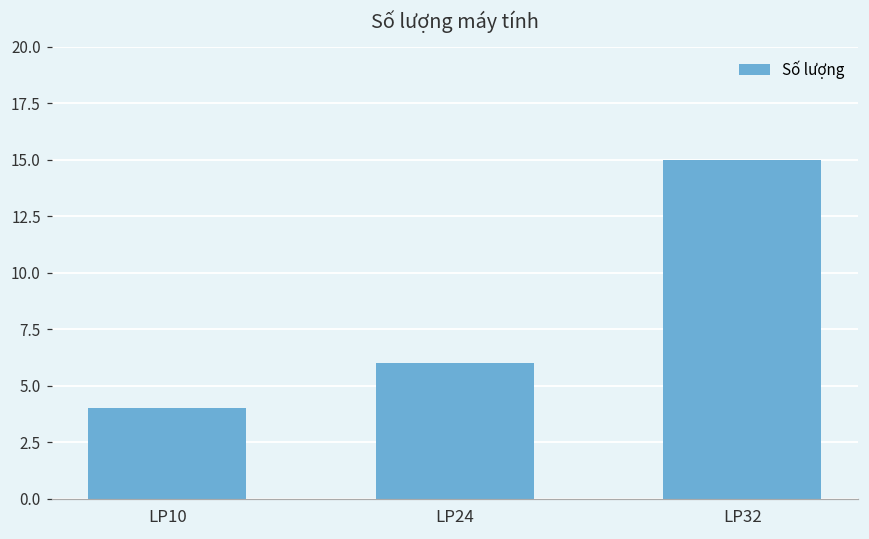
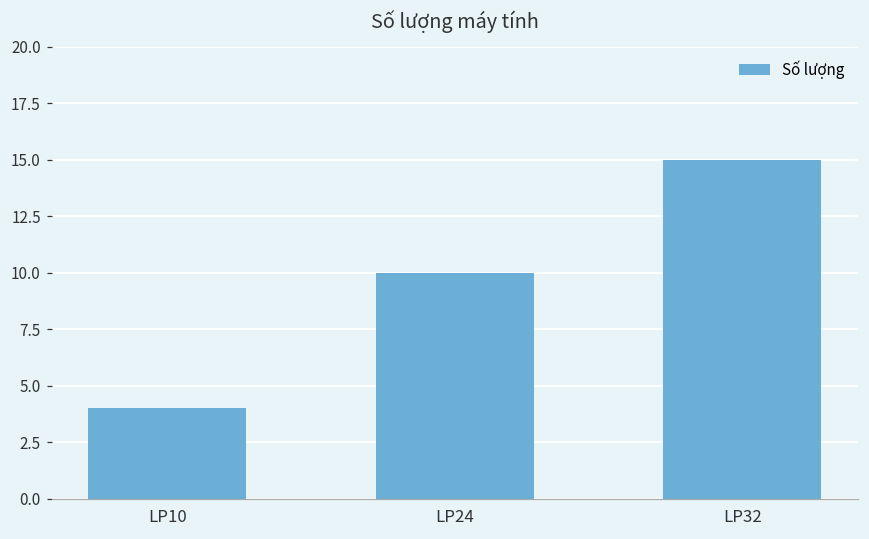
  {
    "LP10": 4,
-   "LP24": 6,
+   "LP24": 10,
    "LP32": 15
  }
